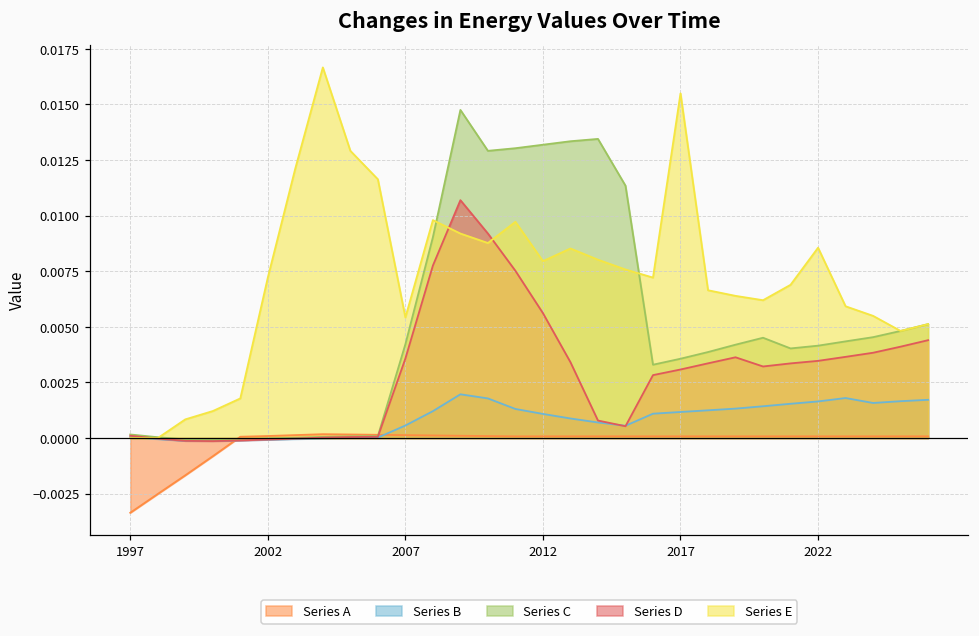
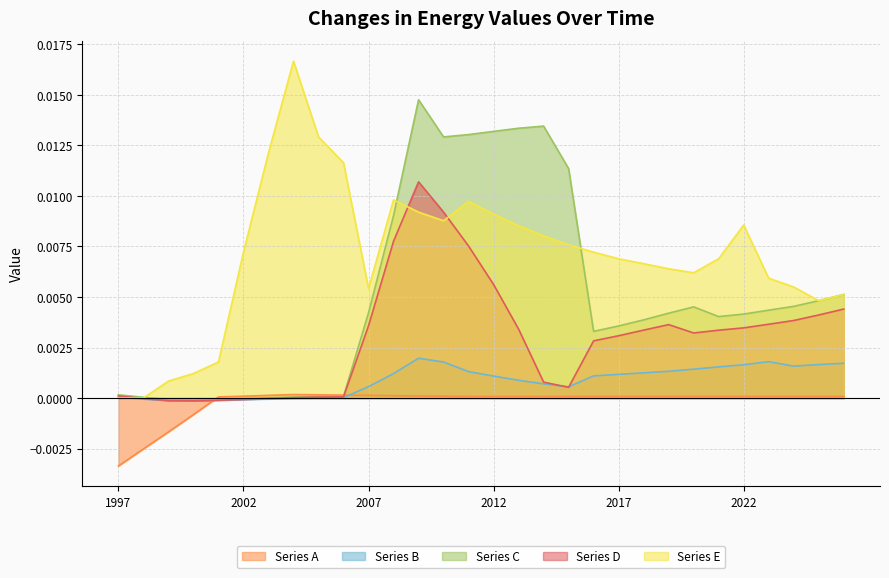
  {
    "Series E": {
      "2002": 0.0072,
      "2007": 0.0054,
-     "2012": 0.0080,
-     "2017": 0.0155,
+     "2012": 0.0091,
+     "2017": 0.0069,
      "2022": 0.0086
    }
  }
